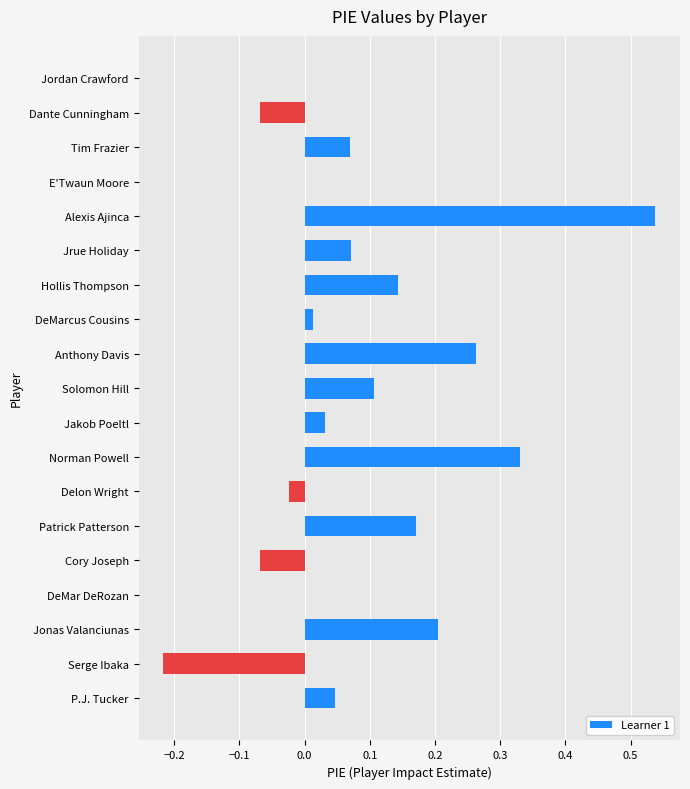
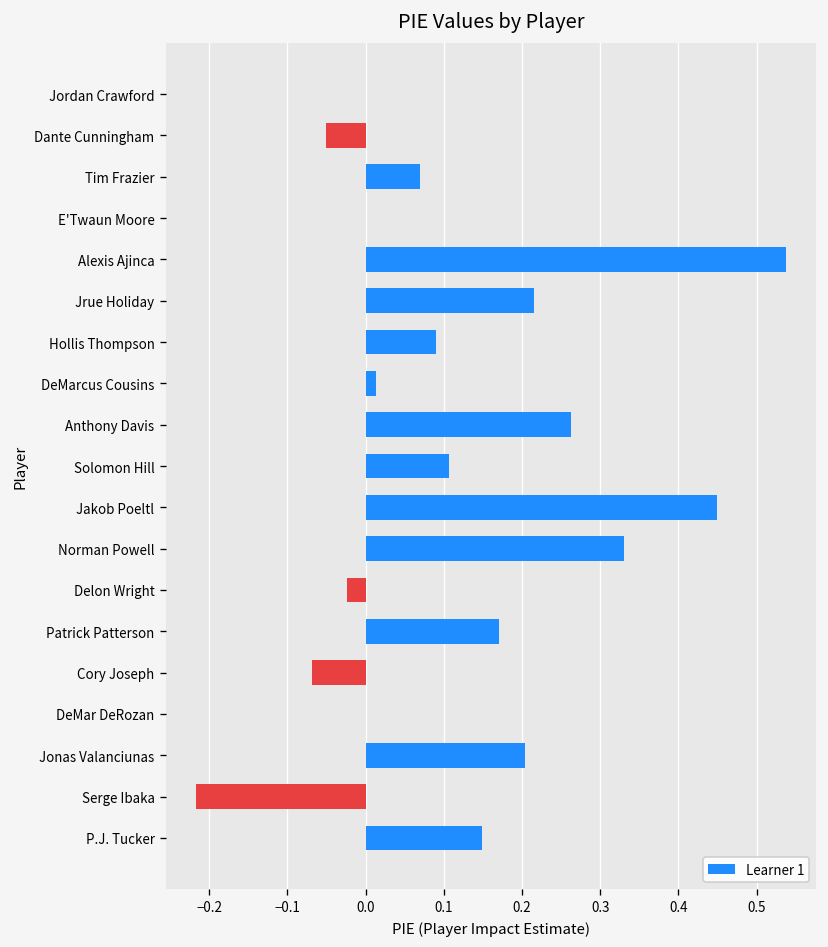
  {
    "Jordan Crawford": 0.00,
-   "Dante Cunningham": -0.07,
+   "Dante Cunningham": -0.05,
    "Tim Frazier": 0.07,
    "E'Twaun Moore": 0.00,
    "Alexis Ajinca": 0.54,
-   "Jrue Holiday": 0.07,
-   "Hollis Thompson": 0.14,
+   "Jrue Holiday": 0.22,
+   "Hollis Thompson": 0.09,
    "DeMarcus Cousins": 0.01,
    "Anthony Davis": 0.26,
    "Solomon Hill": 0.11,
-   "Jakob Poeltl": 0.03,
+   "Jakob Poeltl": 0.45,
    "Norman Powell": 0.33,
    "Delon Wright": -0.02,
    "Patrick Patterson": 0.17,
    "Cory Joseph": -0.07,
    "DeMar DeRozan": 0.00,
    "Jonas Valanciunas": 0.20,
    "Serge Ibaka": -0.22,
-   "P.J. Tucker": 0.05
+   "P.J. Tucker": 0.15
  }
